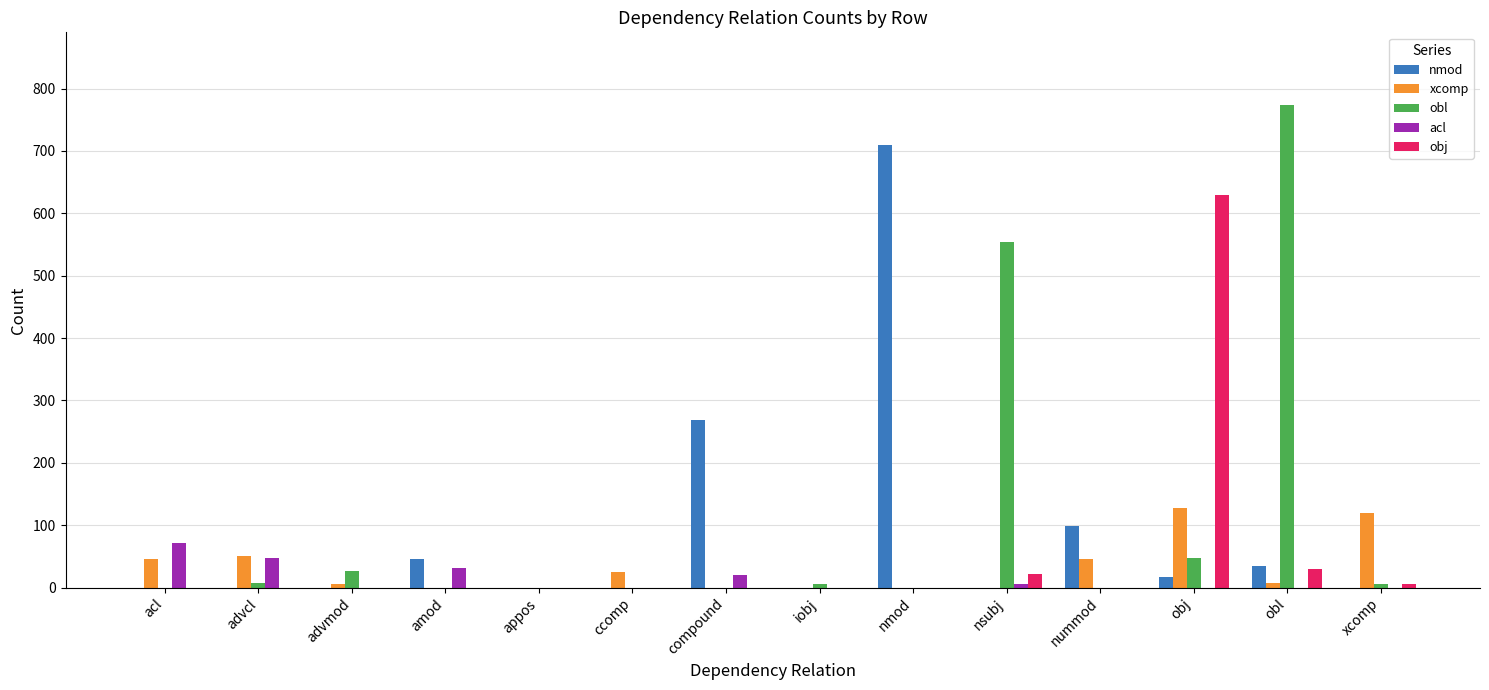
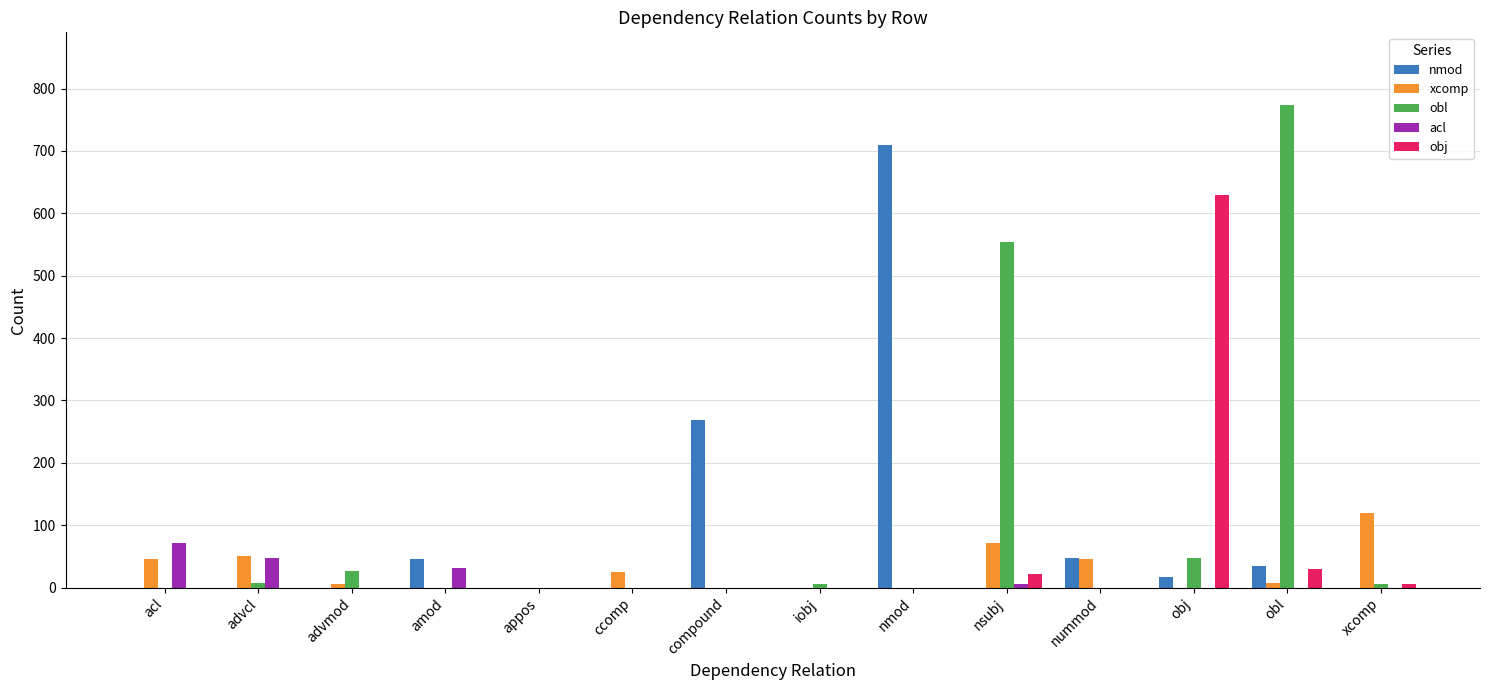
  {
    "nmod": {
      "acl": 0,
      "advcl": 0,
      "advmod": 0,
      "amod": 50,
      "appos": 0,
      "ccomp": 0,
      "compound": 270,
      "iobj": 0,
      "nmod": 710,
      "nsubj": 0,
-     "nummod": 100,
+     "nummod": 50,
      "obj": 20,
      "obl": 30,
      "xcomp": 0
    },
    "xcomp": {
      "acl": 50,
      "advcl": 50,
      "advmod": 10,
      "amod": 0,
      "appos": 0,
      "ccomp": 20,
      "compound": 0,
      "iobj": 0,
      "nmod": 0,
-     "nsubj": 0,
+     "nsubj": 70,
      "nummod": 50,
-     "obj": 130,
+     "obj": 0,
      "obl": 10,
      "xcomp": 120
    },
    "obl": {
      "acl": 0,
      "advcl": 10,
      "advmod": 30,
      "amod": 0,
      "appos": 0,
      "ccomp": 0,
      "compound": 0,
      "iobj": 10,
      "nmod": 0,
      "nsubj": 550,
      "nummod": 0,
      "obj": 50,
      "obl": 770,
      "xcomp": 10
    },
    "acl": {
      "acl": 70,
      "advcl": 50,
      "advmod": 0,
      "amod": 30,
      "appos": 0,
      "ccomp": 0,
-     "compound": 20,
+     "compound": 0,
      "iobj": 0,
      "nmod": 0,
      "nsubj": 10,
      "nummod": 0,
      "obj": 0,
      "obl": 0,
      "xcomp": 0
    },
    "obj": {
      "acl": 0,
      "advcl": 0,
      "advmod": 0,
      "amod": 0,
      "appos": 0,
      "ccomp": 0,
      "compound": 0,
      "iobj": 0,
      "nmod": 0,
      "nsubj": 20,
      "nummod": 0,
      "obj": 630,
      "obl": 30,
      "xcomp": 10
    }
  }
